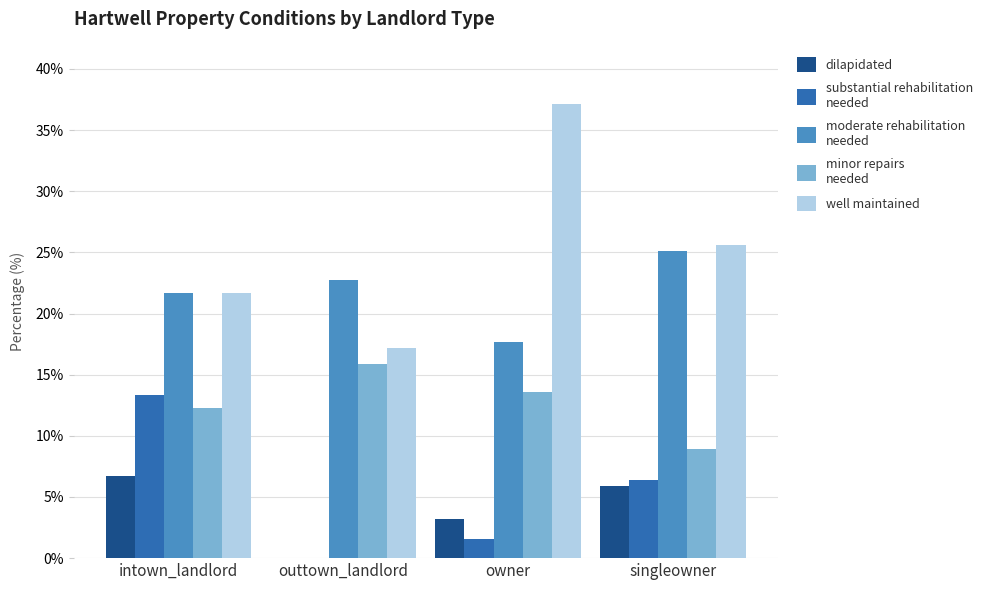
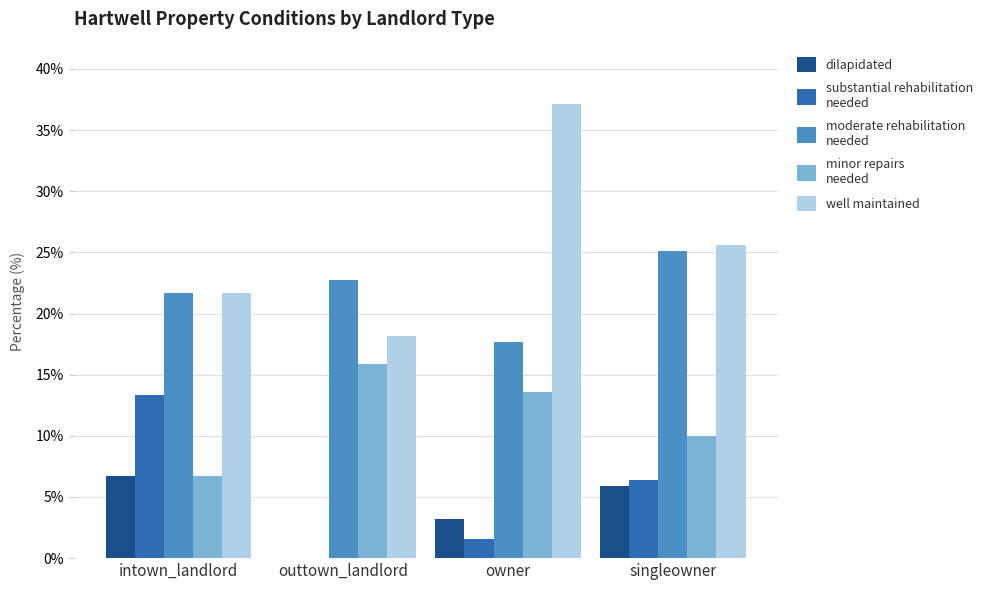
  {
    "minor repairs needed": {
-     "intown_landlord": "12.3%",
+     "intown_landlord": "6.7%",
      "outtown_landlord": "15.9%",
      "owner": "13.6%",
-     "singleowner": "8.9%"
+     "singleowner": "10.0%"
    },
    "well maintained": {
      "intown_landlord": "21.7%",
-     "outtown_landlord": "17.2%",
+     "outtown_landlord": "18.2%",
      "owner": "37.1%",
      "singleowner": "25.6%"
    }
  }
